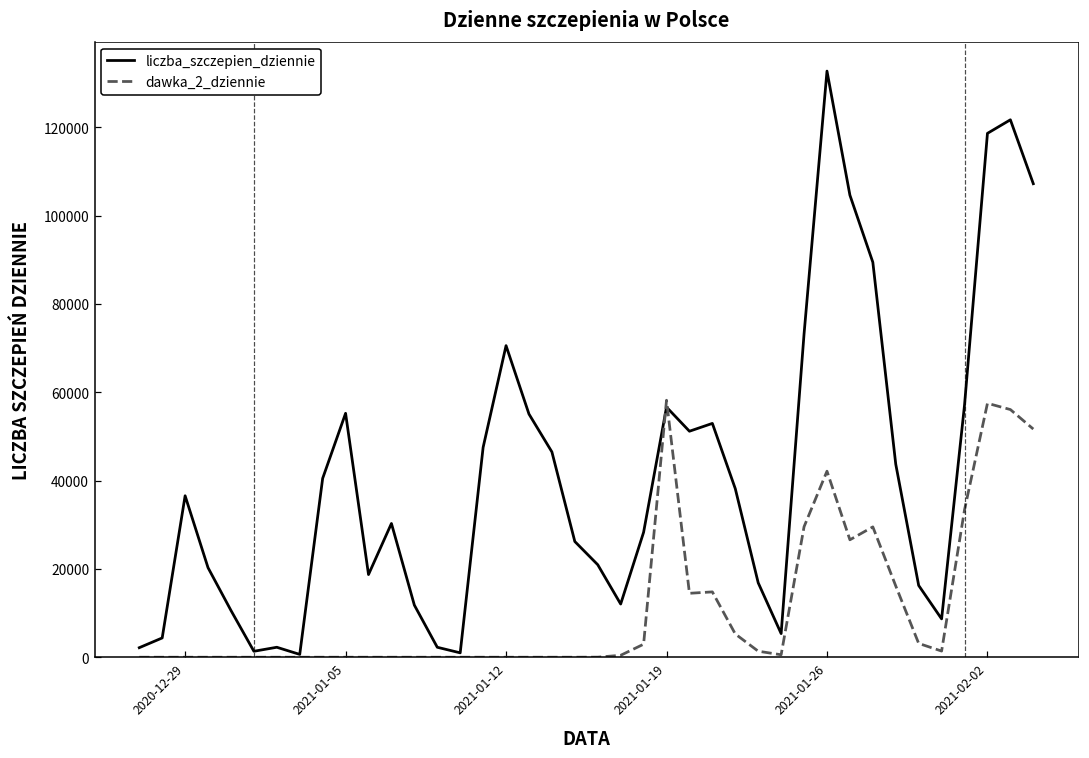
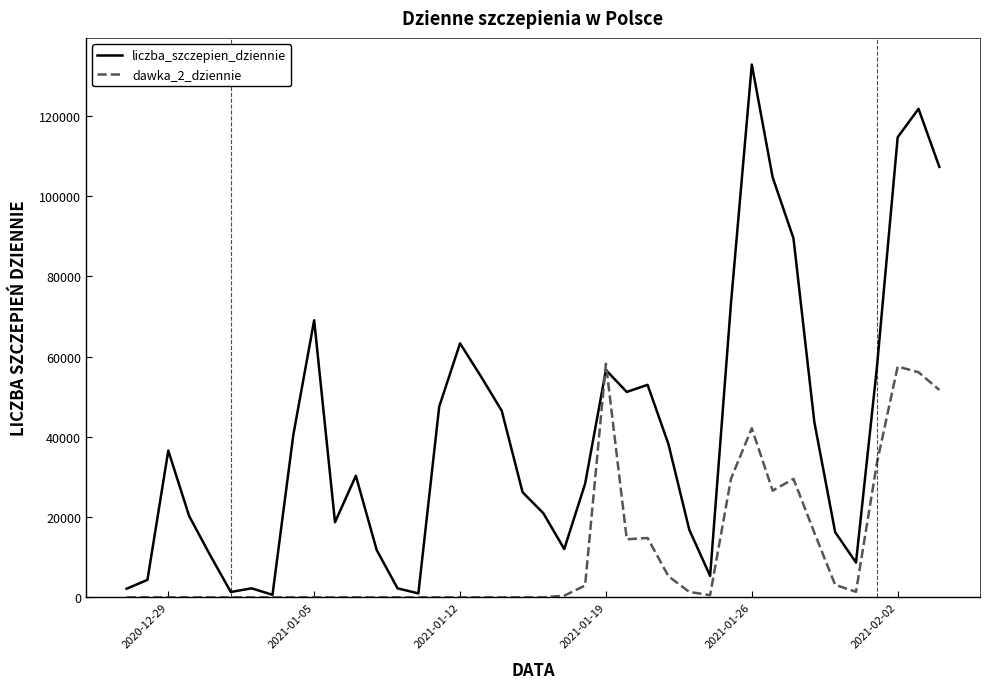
  {
    "liczba_szczepien_dziennie": {
      "2020-12-29": 37000,
-     "2021-01-05": 55000,
-     "2021-01-12": 71000,
+     "2021-01-05": 69000,
+     "2021-01-12": 63000,
      "2021-01-19": 57000,
      "2021-01-26": 133000,
-     "2021-02-02": 119000
+     "2021-02-02": 115000
    },
    "dawka_2_dziennie": {
      "2020-12-29": 0,
      "2021-01-05": 0,
      "2021-01-12": 0,
      "2021-01-19": 58000,
      "2021-01-26": 42000,
      "2021-02-02": 58000
    }
  }
